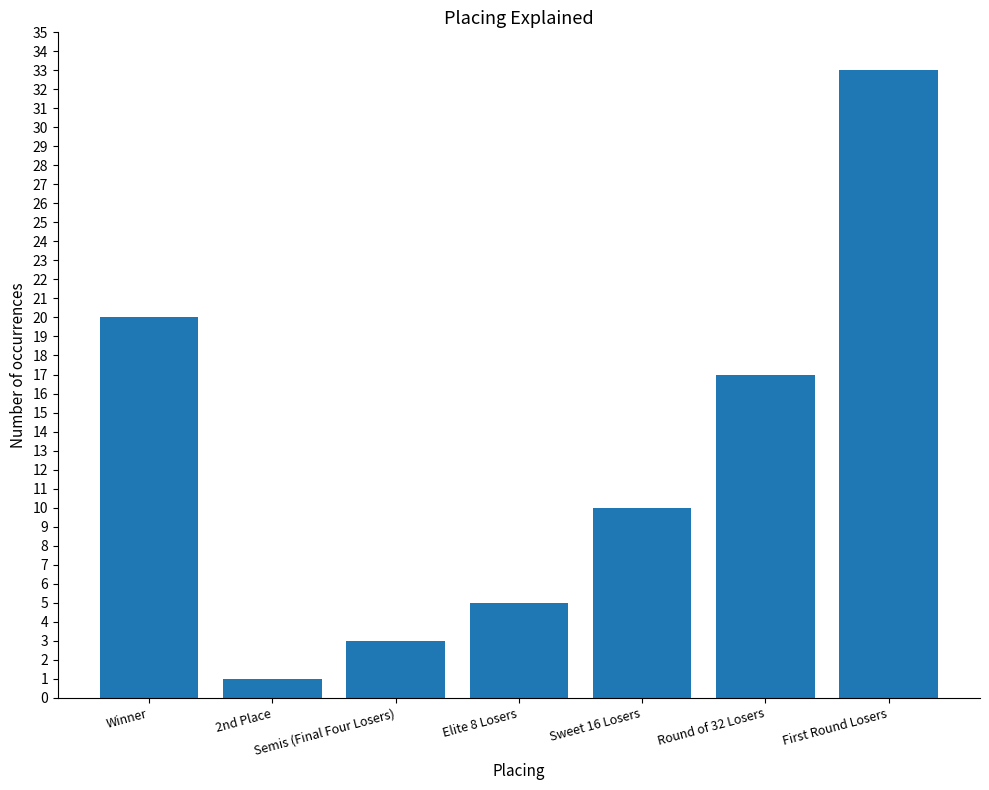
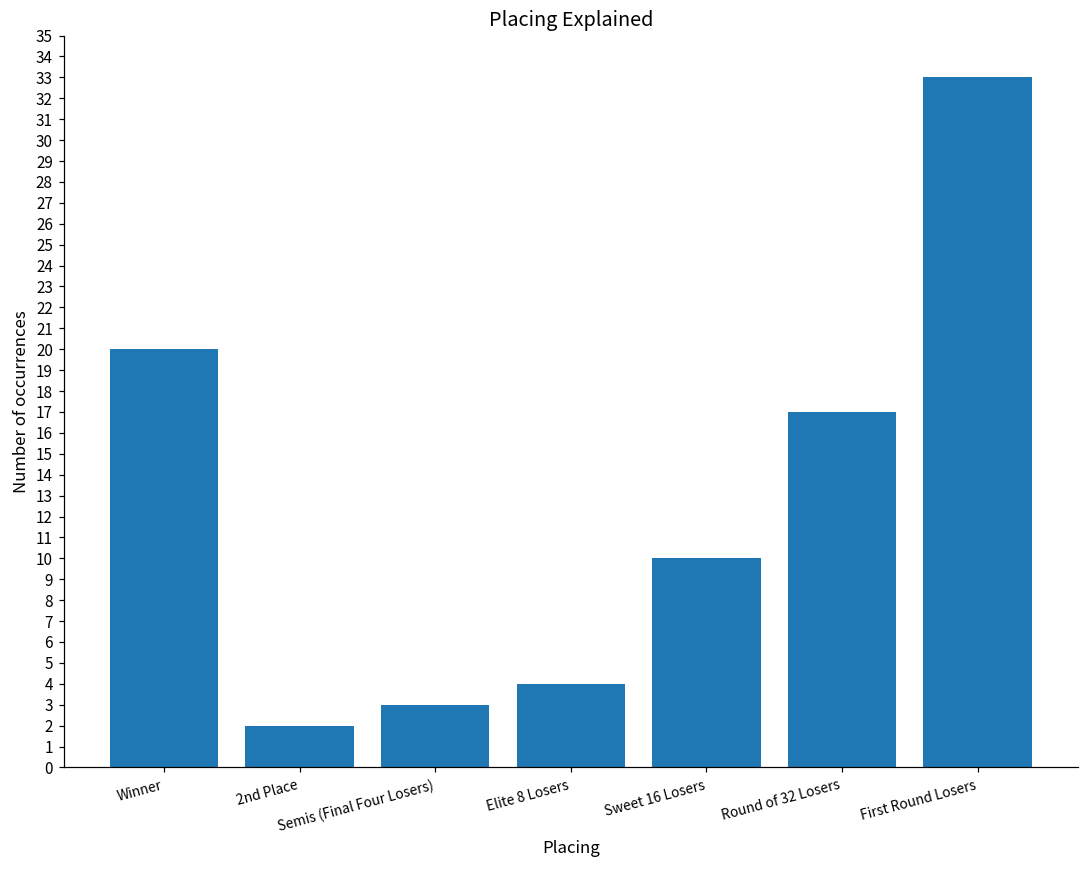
  {
    "Winner": 20,
-   "2nd Place": 1,
+   "2nd Place": 2,
    "Semis (Final Four Losers)": 3,
-   "Elite 8 Losers": 5,
+   "Elite 8 Losers": 4,
    "Sweet 16 Losers": 10,
    "Round of 32 Losers": 17,
    "First Round Losers": 33
  }
